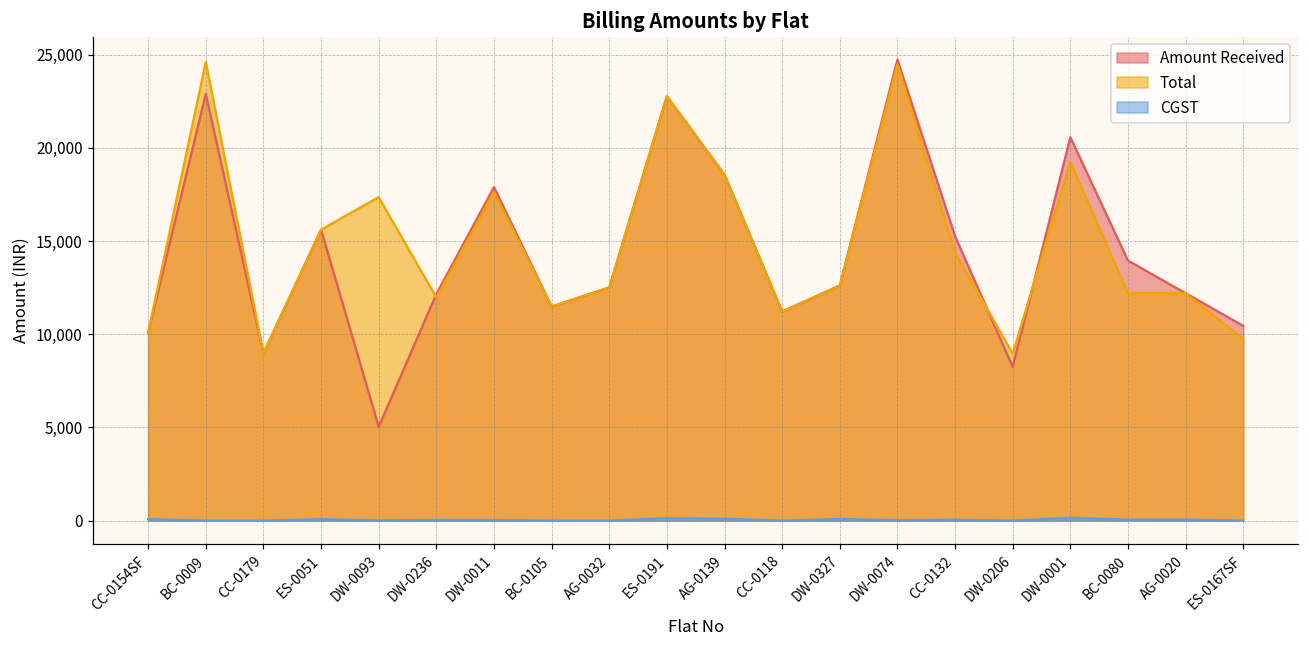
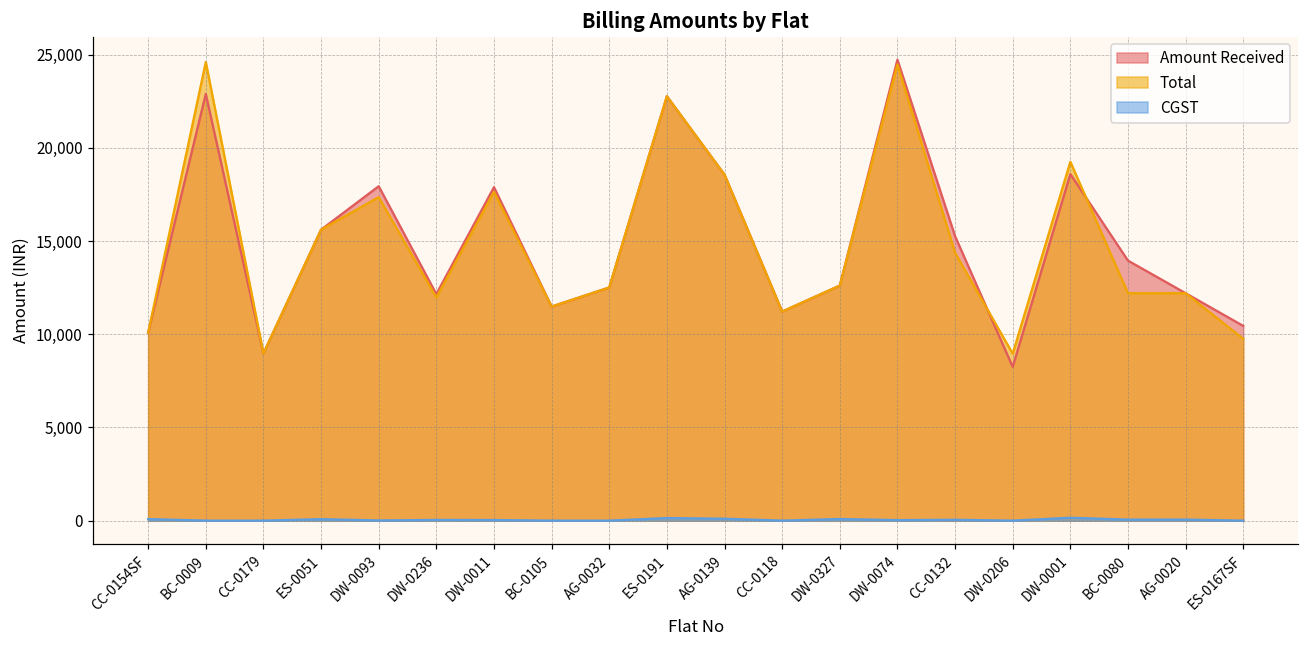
  {
    "Amount Received": {
      "BC-0009": "22,900",
-     "DW-0093": "5,000",
+     "DW-0093": "17,900",
      "DW-0236": "12,100",
      "DW-0011": "17,900",
      "DW-0074": "24,700",
      "CC-0132": "15,300",
      "DW-0206": "8,200",
-     "DW-0001": "20,600",
+     "DW-0001": "18,600",
      "BC-0080": "13,900",
      "ES-0167SF": "10,400"
    },
    "Total": {
      "BC-0009": "24,600",
      "DW-0093": "17,400",
      "DW-0236": "12,000",
      "DW-0011": "17,600",
      "DW-0074": "24,500",
      "CC-0132": "14,400",
      "DW-0206": "9,000",
      "DW-0001": "19,200",
      "BC-0080": "12,200",
      "ES-0167SF": "9,800"
    },
    "CGST": {
      "CC-0154SF": "100",
      "BC-0009": "0",
      "CC-0179": "0",
      "ES-0051": "100",
      "DW-0093": "0",
      "DW-0236": "0",
      "DW-0011": "0",
      "BC-0105": "0",
      "AG-0032": "0",
      "ES-0191": "100",
      "AG-0139": "100",
      "CC-0118": "0",
      "DW-0327": "100",
      "DW-0074": "0",
      "CC-0132": "0",
      "DW-0206": "0",
      "DW-0001": "200",
      "BC-0080": "100",
      "AG-0020": "100",
      "ES-0167SF": "0"
    }
  }
